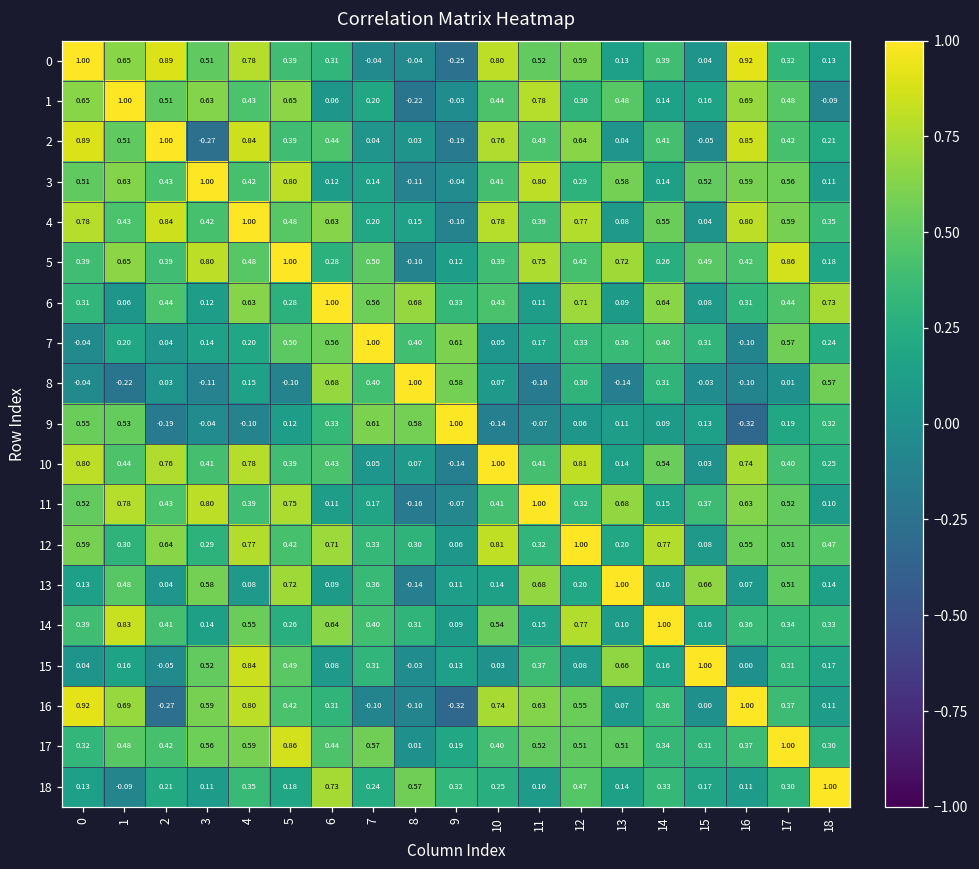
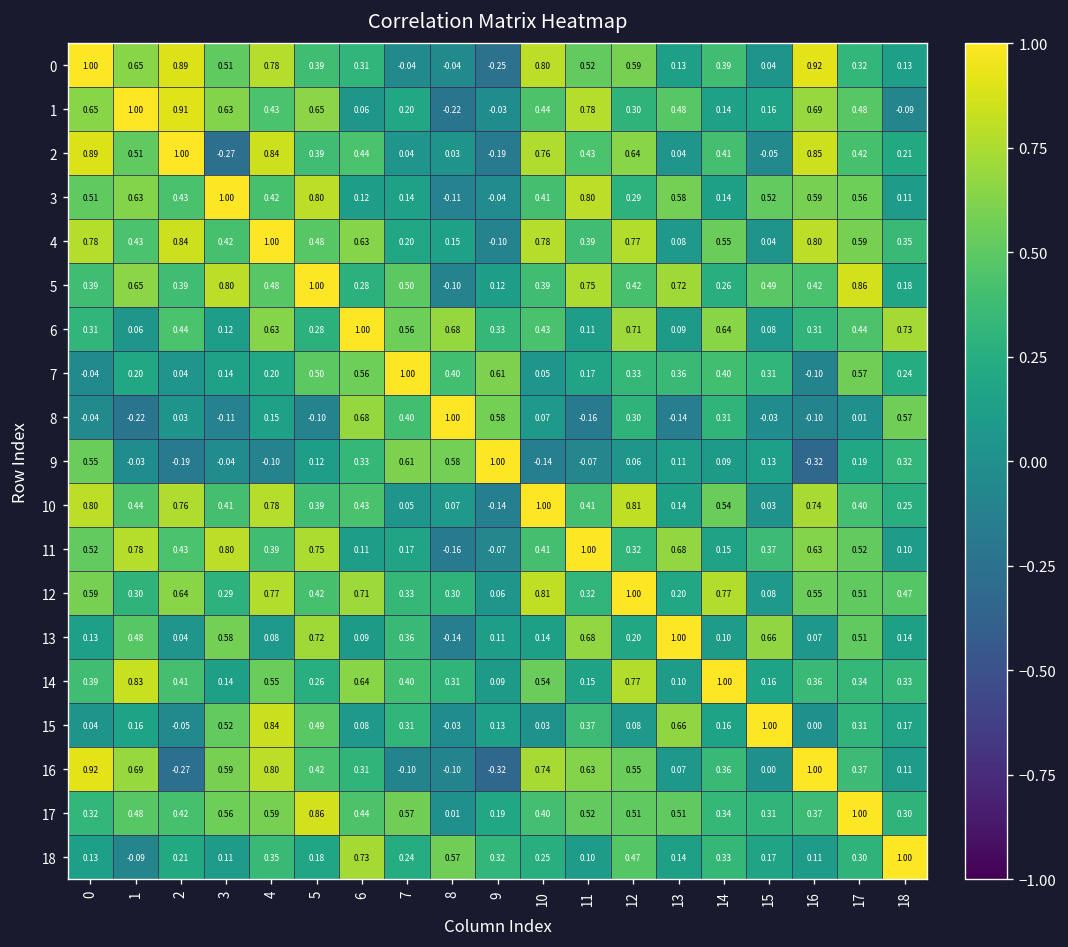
  {
    "1": {
      "0": 0.65,
      "1": 1.00,
-     "2": 0.51,
+     "2": 0.91,
      "3": 0.63,
      "4": 0.43,
      "5": 0.65,
      "6": 0.06,
      "7": 0.20,
      "8": -0.22,
      "9": -0.03,
      "10": 0.44,
      "11": 0.78,
      "12": 0.30,
      "13": 0.48,
      "14": 0.14,
      "15": 0.16,
      "16": 0.69,
      "17": 0.48,
      "18": -0.09
    },
    "9": {
      "0": 0.55,
-     "1": 0.53,
+     "1": -0.03,
      "2": -0.19,
      "3": -0.04,
      "4": -0.10,
      "5": 0.12,
      "6": 0.33,
      "7": 0.61,
      "8": 0.58,
      "9": 1.00,
      "10": -0.14,
      "11": -0.07,
      "12": 0.06,
      "13": 0.11,
      "14": 0.09,
      "15": 0.13,
      "16": -0.32,
      "17": 0.19,
      "18": 0.32
    }
  }
